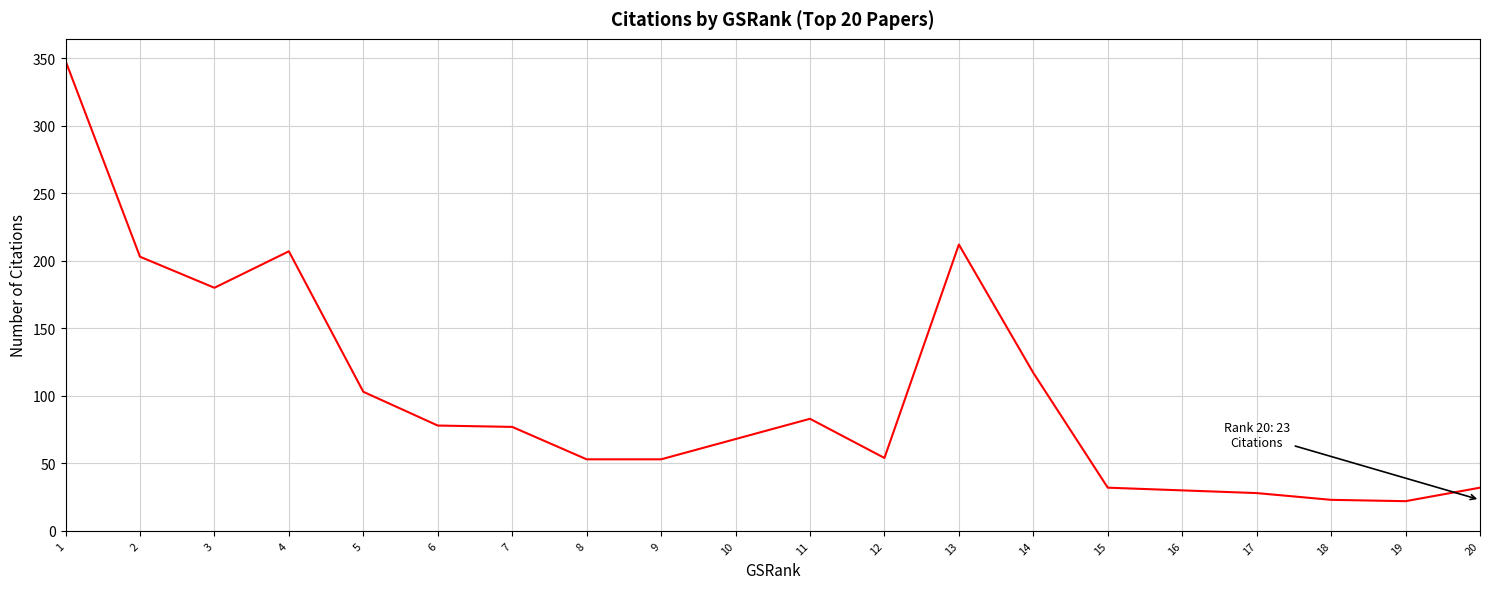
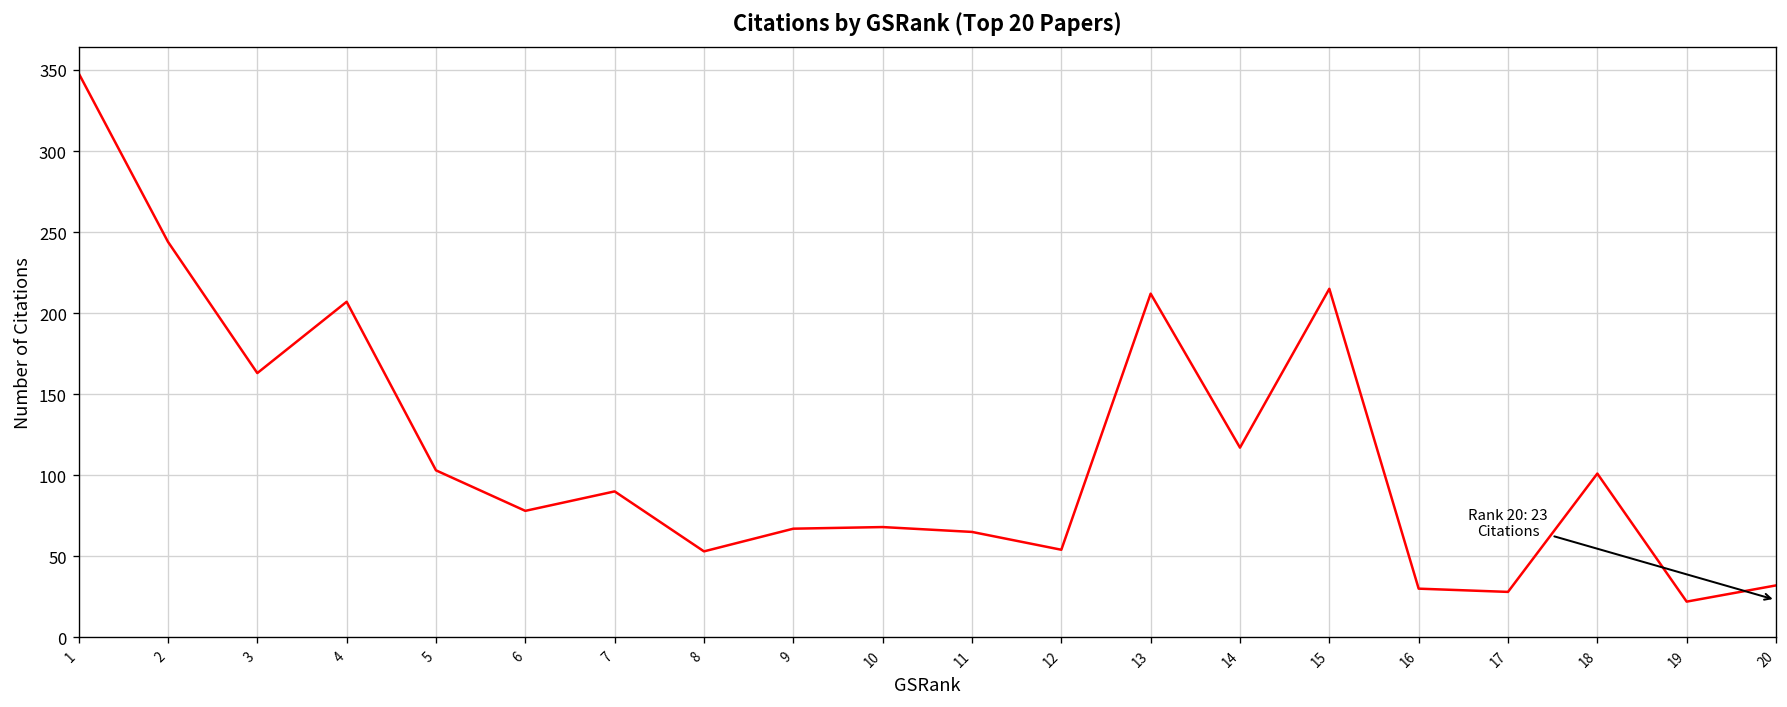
  {
    "1": 348,
-   "2": 203,
-   "3": 180,
+   "2": 244,
+   "3": 163,
    "4": 207,
    "5": 103,
    "6": 78,
-   "7": 77,
+   "7": 90,
    "8": 53,
-   "9": 53,
+   "9": 67,
    "10": 68,
-   "11": 83,
+   "11": 65,
    "12": 54,
    "13": 212,
    "14": 117,
-   "15": 32,
+   "15": 215,
    "16": 30,
-   "18": 23,
+   "18": 101,
    "19": 22,
    "20": 32
  }
